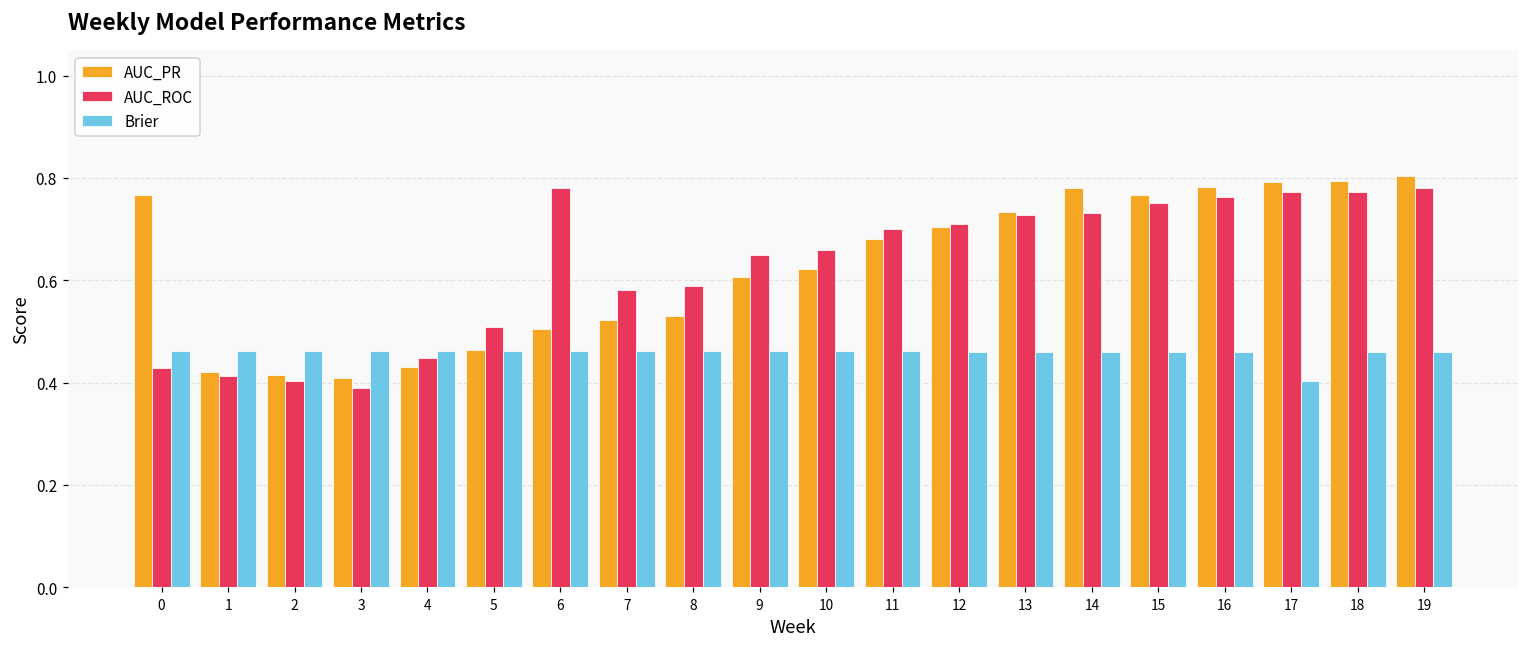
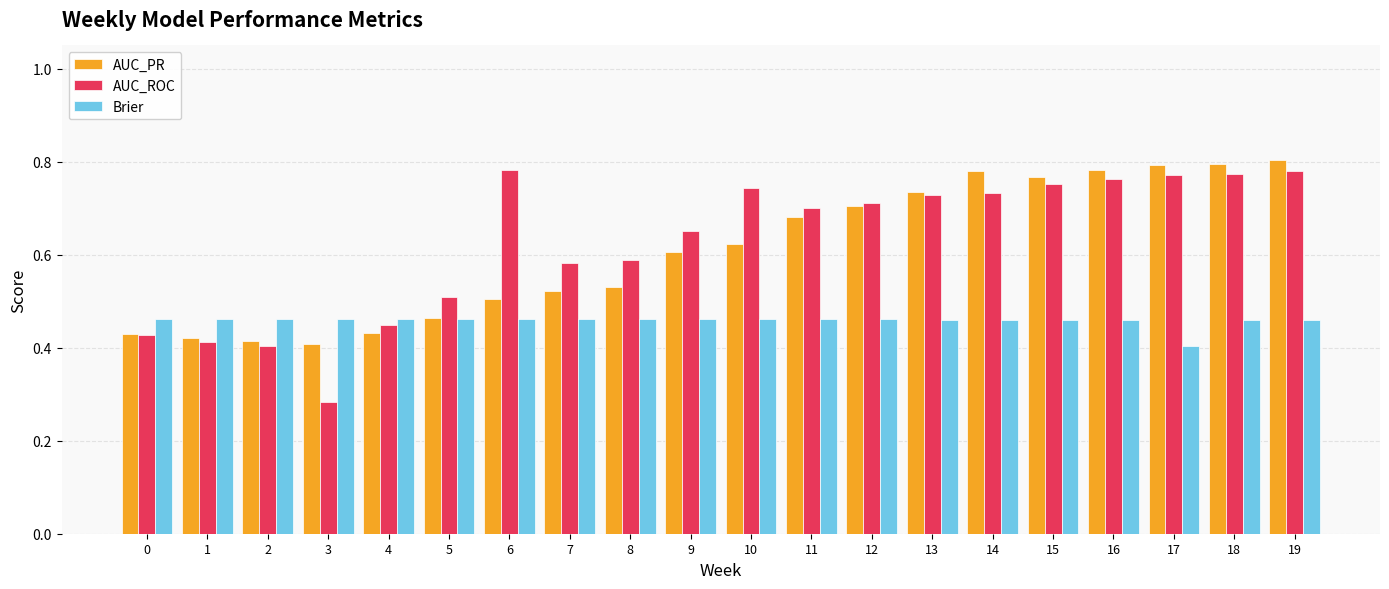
  {
    "AUC_PR": {
-     "0": 0.77,
+     "0": 0.43,
      "1": 0.42,
      "2": 0.41,
      "3": 0.41,
      "4": 0.43,
      "5": 0.46,
      "6": 0.50,
      "7": 0.52,
      "8": 0.53,
      "9": 0.61,
      "10": 0.62,
      "11": 0.68,
      "12": 0.70,
      "13": 0.73,
      "14": 0.78,
      "15": 0.77,
      "16": 0.78,
      "17": 0.79,
      "18": 0.79,
      "19": 0.80
    },
    "AUC_ROC": {
      "0": 0.43,
      "1": 0.41,
      "2": 0.40,
-     "3": 0.39,
+     "3": 0.28,
      "4": 0.45,
      "5": 0.51,
      "6": 0.78,
      "7": 0.58,
      "8": 0.59,
      "9": 0.65,
-     "10": 0.66,
+     "10": 0.74,
      "11": 0.70,
      "12": 0.71,
      "13": 0.73,
      "14": 0.73,
      "15": 0.75,
      "16": 0.76,
      "17": 0.77,
      "18": 0.77,
      "19": 0.78
    },
    "Brier": {
      "0": 0.46,
      "1": 0.46,
      "2": 0.46,
      "3": 0.46,
      "4": 0.46,
      "5": 0.46,
      "6": 0.46,
      "7": 0.46,
      "8": 0.46,
      "9": 0.46,
      "10": 0.46,
      "11": 0.46,
      "12": 0.46,
      "13": 0.46,
      "14": 0.46,
      "15": 0.46,
      "16": 0.46,
      "17": 0.40,
      "18": 0.46,
      "19": 0.46
    }
  }
